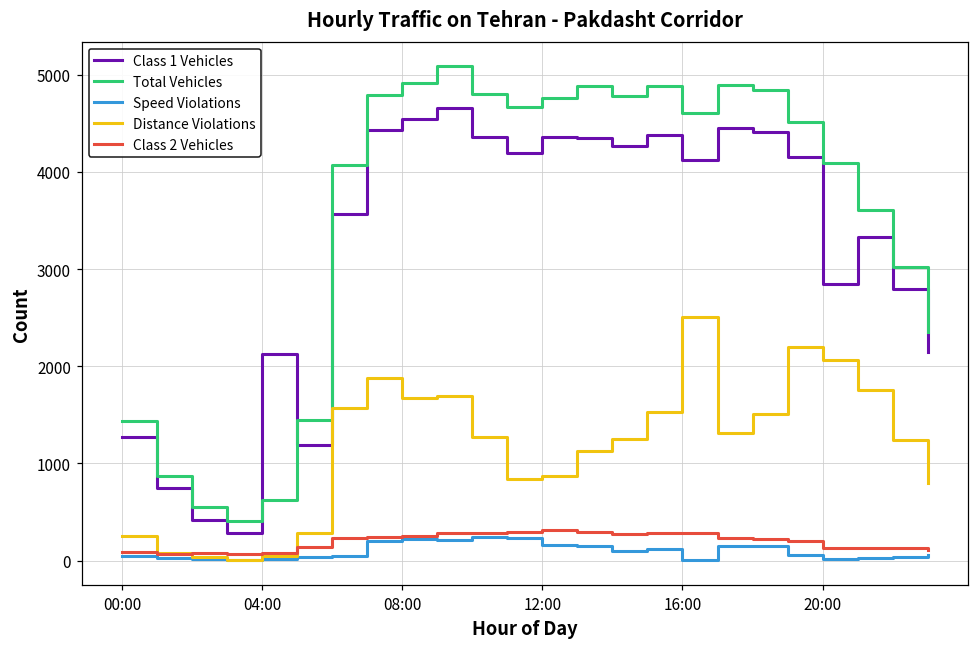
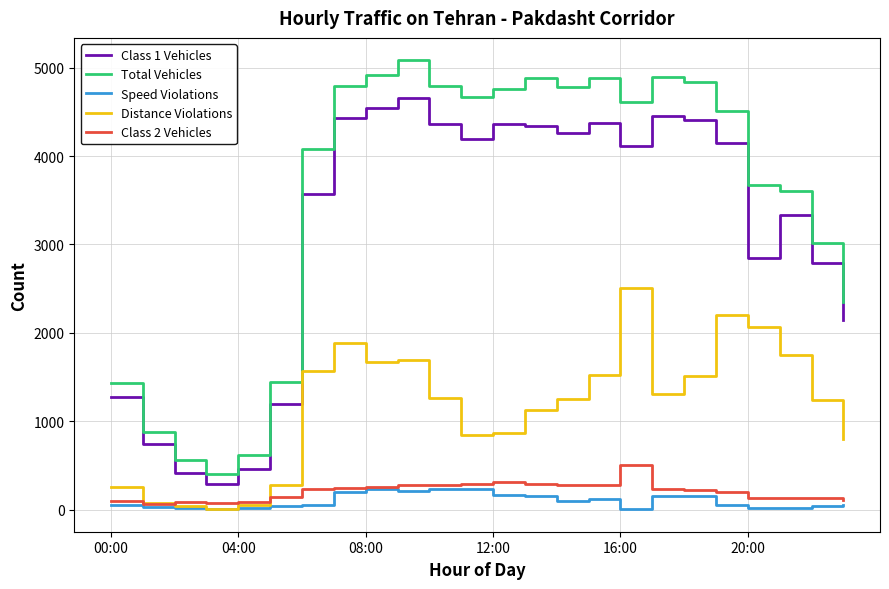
  {
    "Class 1 Vehicles": {
      "00:00": 1300,
-     "04:00": 2100,
+     "04:00": 500,
      "08:00": 4500,
      "12:00": 4400,
      "16:00": 4100,
      "20:00": 2800
    },
    "Total Vehicles": {
      "00:00": 1400,
      "04:00": 600,
      "08:00": 4900,
      "12:00": 4800,
      "16:00": 4600,
-     "20:00": 4100
+     "20:00": 3700
    },
    "Speed Violations": {
      "00:00": 100,
      "04:00": 0,
      "12:00": 200,
      "16:00": 0,
      "20:00": 0
    },
    "Distance Violations": {
      "00:00": 300,
      "04:00": 0,
      "08:00": 1700,
      "12:00": 900,
      "16:00": 2500,
      "20:00": 2100
    },
    "Class 2 Vehicles": {
      "00:00": 100,
      "04:00": 100,
      "12:00": 300,
-     "16:00": 300,
+     "16:00": 500,
      "20:00": 100
    }
  }
